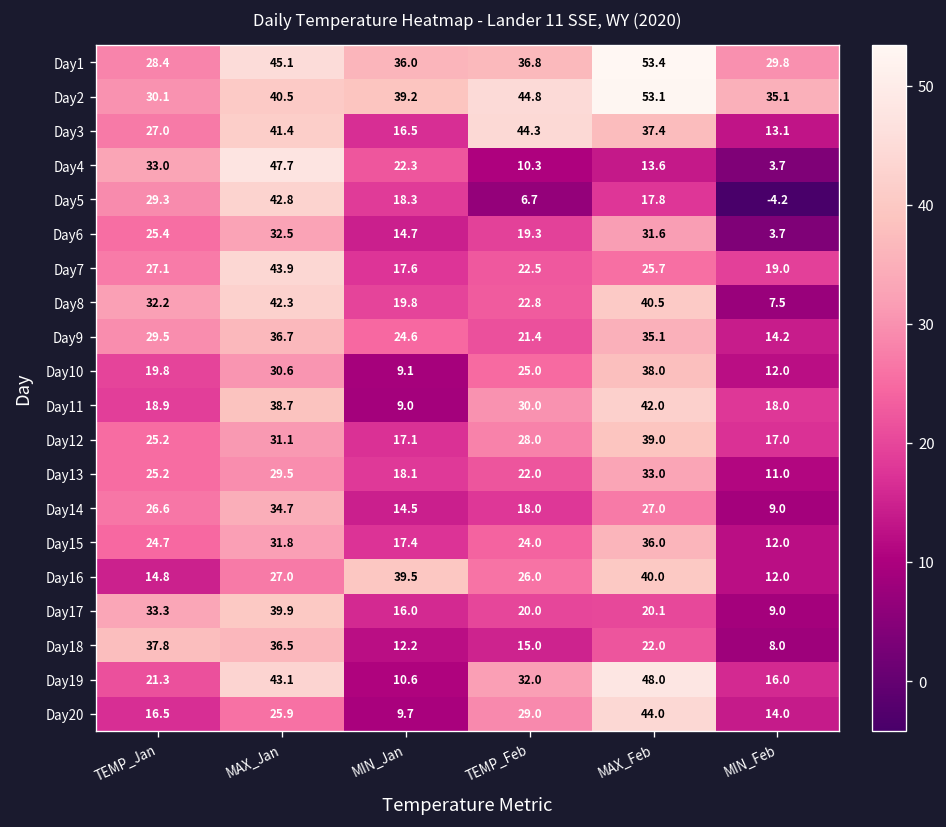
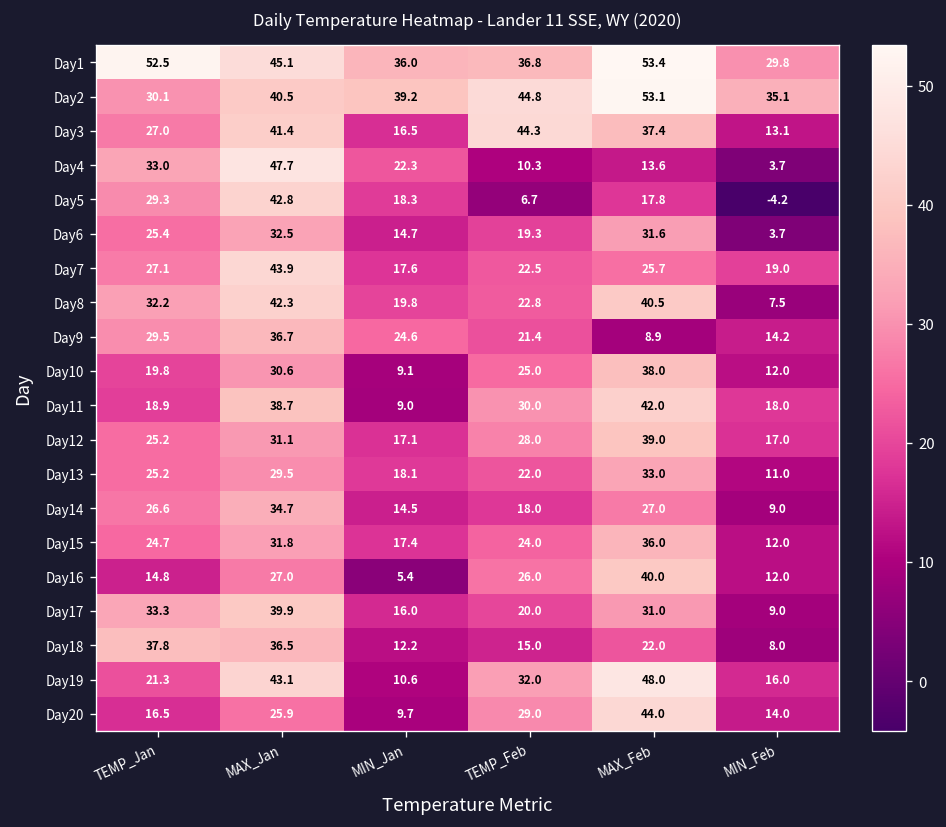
  {
    "Day1": {
-     "TEMP_Jan": 28.4,
+     "TEMP_Jan": 52.5,
      "MAX_Jan": 45.1,
      "MIN_Jan": 36.0,
      "TEMP_Feb": 36.8,
      "MAX_Feb": 53.4,
      "MIN_Feb": 29.8
    },
    "Day2": {
      "TEMP_Jan": 30.1,
      "MAX_Jan": 40.5,
      "MIN_Jan": 39.2,
      "TEMP_Feb": 44.8,
      "MAX_Feb": 53.1,
      "MIN_Feb": 35.1
    },
    "Day3": {
      "TEMP_Jan": 27.0,
      "MAX_Jan": 41.4,
      "MIN_Jan": 16.5,
      "TEMP_Feb": 44.3,
      "MAX_Feb": 37.4,
      "MIN_Feb": 13.1
    },
    "Day4": {
      "TEMP_Jan": 33.0,
      "MAX_Jan": 47.7,
      "MIN_Jan": 22.3,
      "TEMP_Feb": 10.3,
      "MAX_Feb": 13.6,
      "MIN_Feb": 3.7
    },
    "Day5": {
      "TEMP_Jan": 29.3,
      "MAX_Jan": 42.8,
      "MIN_Jan": 18.3,
      "TEMP_Feb": 6.7,
      "MAX_Feb": 17.8,
      "MIN_Feb": -4.2
    },
    "Day6": {
      "TEMP_Jan": 25.4,
      "MAX_Jan": 32.5,
      "MIN_Jan": 14.7,
      "TEMP_Feb": 19.3,
      "MAX_Feb": 31.6,
      "MIN_Feb": 3.7
    },
    "Day7": {
      "TEMP_Jan": 27.1,
      "MAX_Jan": 43.9,
      "MIN_Jan": 17.6,
      "TEMP_Feb": 22.5,
      "MAX_Feb": 25.7,
      "MIN_Feb": 19.0
    },
    "Day8": {
      "TEMP_Jan": 32.2,
      "MAX_Jan": 42.3,
      "MIN_Jan": 19.8,
      "TEMP_Feb": 22.8,
      "MAX_Feb": 40.5,
      "MIN_Feb": 7.5
    },
    "Day9": {
      "TEMP_Jan": 29.5,
      "MAX_Jan": 36.7,
      "MIN_Jan": 24.6,
      "TEMP_Feb": 21.4,
-     "MAX_Feb": 35.1,
+     "MAX_Feb": 8.9,
      "MIN_Feb": 14.2
    },
    "Day10": {
      "TEMP_Jan": 19.8,
      "MAX_Jan": 30.6,
      "MIN_Jan": 9.1,
      "TEMP_Feb": 25.0,
      "MAX_Feb": 38.0,
      "MIN_Feb": 12.0
    },
    "Day11": {
      "TEMP_Jan": 18.9,
      "MAX_Jan": 38.7,
      "MIN_Jan": 9.0,
      "TEMP_Feb": 30.0,
      "MAX_Feb": 42.0,
      "MIN_Feb": 18.0
    },
    "Day12": {
      "TEMP_Jan": 25.2,
      "MAX_Jan": 31.1,
      "MIN_Jan": 17.1,
      "TEMP_Feb": 28.0,
      "MAX_Feb": 39.0,
      "MIN_Feb": 17.0
    },
    "Day13": {
      "TEMP_Jan": 25.2,
      "MAX_Jan": 29.5,
      "MIN_Jan": 18.1,
      "TEMP_Feb": 22.0,
      "MAX_Feb": 33.0,
      "MIN_Feb": 11.0
    },
    "Day14": {
      "TEMP_Jan": 26.6,
      "MAX_Jan": 34.7,
      "MIN_Jan": 14.5,
      "TEMP_Feb": 18.0,
      "MAX_Feb": 27.0,
      "MIN_Feb": 9.0
    },
    "Day15": {
      "TEMP_Jan": 24.7,
      "MAX_Jan": 31.8,
      "MIN_Jan": 17.4,
      "TEMP_Feb": 24.0,
      "MAX_Feb": 36.0,
      "MIN_Feb": 12.0
    },
    "Day16": {
      "TEMP_Jan": 14.8,
      "MAX_Jan": 27.0,
-     "MIN_Jan": 39.5,
+     "MIN_Jan": 5.4,
      "TEMP_Feb": 26.0,
      "MAX_Feb": 40.0,
      "MIN_Feb": 12.0
    },
    "Day17": {
      "TEMP_Jan": 33.3,
      "MAX_Jan": 39.9,
      "MIN_Jan": 16.0,
      "TEMP_Feb": 20.0,
-     "MAX_Feb": 20.1,
+     "MAX_Feb": 31.0,
      "MIN_Feb": 9.0
    },
    "Day18": {
      "TEMP_Jan": 37.8,
      "MAX_Jan": 36.5,
      "MIN_Jan": 12.2,
      "TEMP_Feb": 15.0,
      "MAX_Feb": 22.0,
      "MIN_Feb": 8.0
    },
    "Day19": {
      "TEMP_Jan": 21.3,
      "MAX_Jan": 43.1,
      "MIN_Jan": 10.6,
      "TEMP_Feb": 32.0,
      "MAX_Feb": 48.0,
      "MIN_Feb": 16.0
    },
    "Day20": {
      "TEMP_Jan": 16.5,
      "MAX_Jan": 25.9,
      "MIN_Jan": 9.7,
      "TEMP_Feb": 29.0,
      "MAX_Feb": 44.0,
      "MIN_Feb": 14.0
    }
  }
